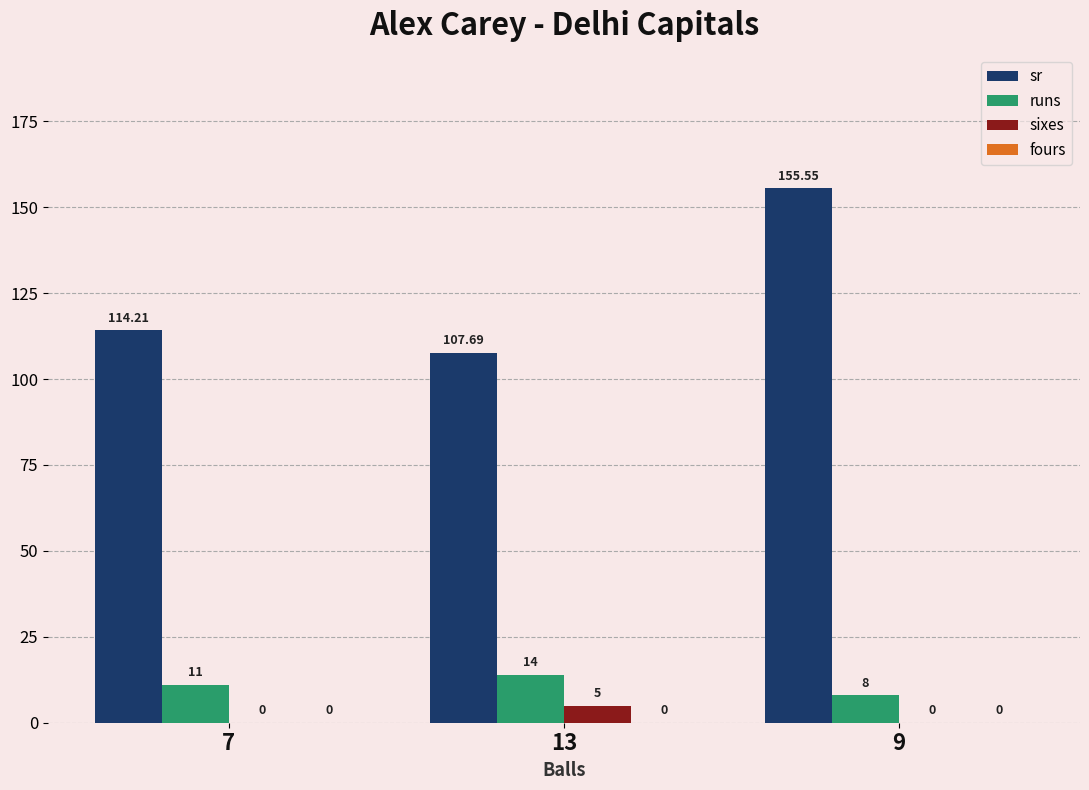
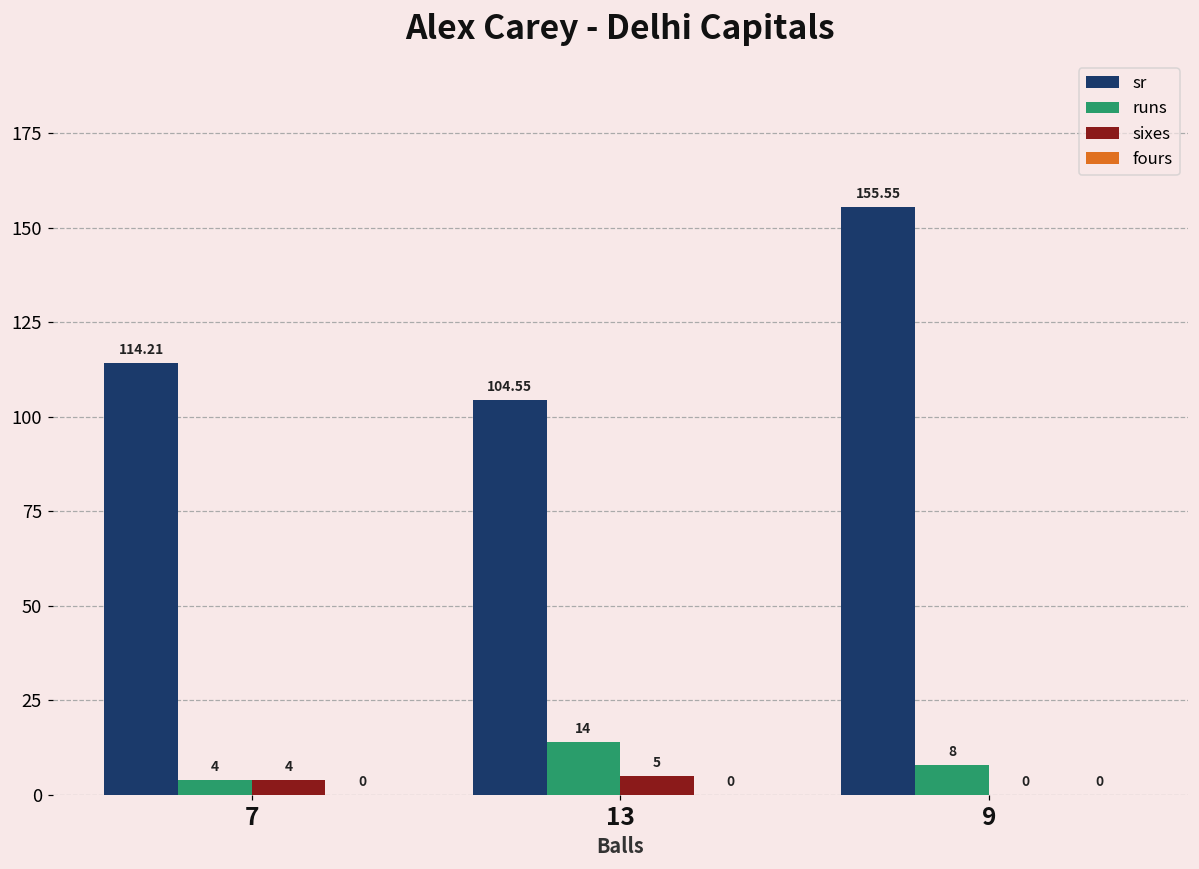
  {
    "sr": {
      "7": 114.21,
-     "13": 107.69,
+     "13": 104.55,
      "9": 155.55
    },
    "runs": {
-     "7": 11,
+     "7": 4,
      "13": 14,
      "9": 8
    },
    "sixes": {
-     "7": 0,
+     "7": 4,
      "13": 5,
      "9": 0
    },
    "fours": {
      "7": 0,
      "13": 0,
      "9": 0
    }
  }
